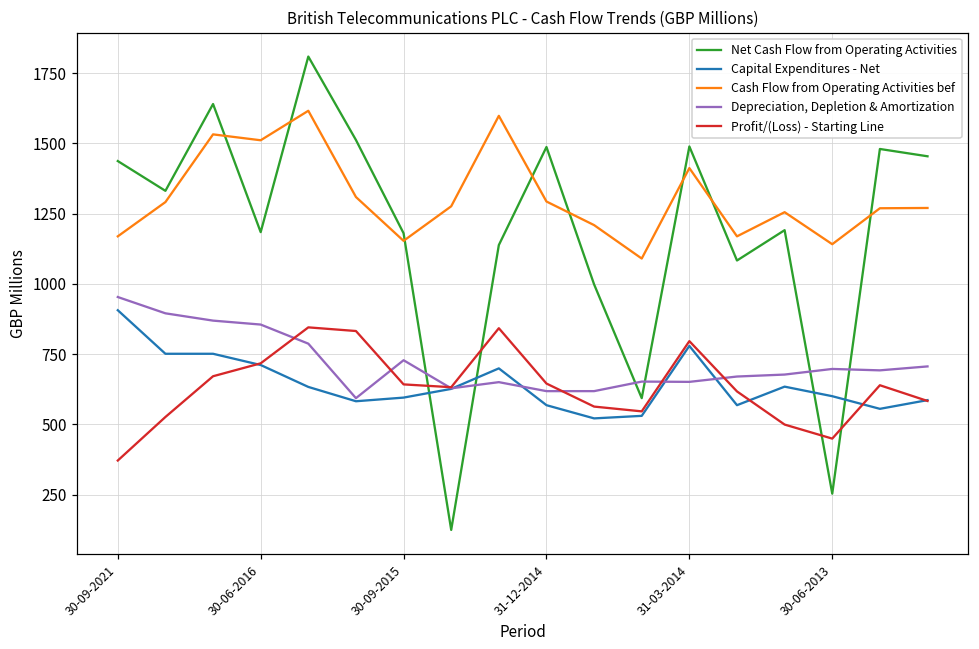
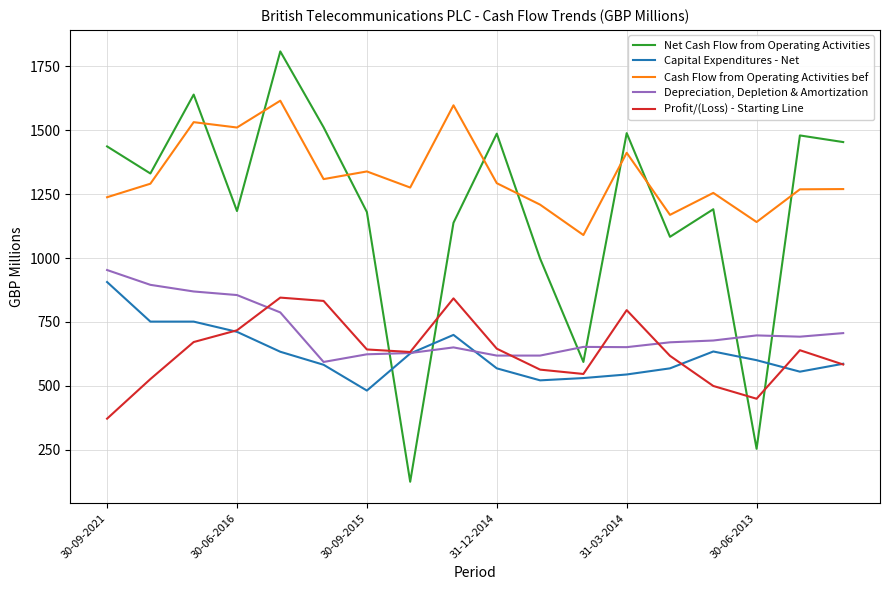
  {
    "Net Cash Flow from Operating Activities": {
      "30-09-2021": 1440,
      "30-06-2016": 1180,
      "30-09-2015": 1180,
      "31-12-2014": 1490,
      "31-03-2014": 1490,
      "30-06-2013": 250
    },
    "Capital Expenditures - Net": {
      "30-09-2021": 910,
-     "30-09-2015": 600,
+     "30-09-2015": 480,
      "31-12-2014": 570,
-     "31-03-2014": 780,
+     "31-03-2014": 540,
      "30-06-2013": 600
    },
    "Cash Flow from Operating Activities bef": {
-     "30-09-2021": 1170,
+     "30-09-2021": 1240,
      "30-06-2016": 1510,
-     "30-09-2015": 1150,
+     "30-09-2015": 1340,
      "31-12-2014": 1290,
      "31-03-2014": 1410,
      "30-06-2013": 1140
    },
    "Depreciation, Depletion & Amortization": {
      "30-09-2021": 950,
      "30-06-2016": 860,
-     "30-09-2015": 730,
+     "30-09-2015": 620,
      "31-12-2014": 620,
      "31-03-2014": 650,
      "30-06-2013": 700
    },
    "Profit/(Loss) - Starting Line": {
      "30-09-2021": 370,
      "30-09-2015": 640,
      "31-12-2014": 650,
      "31-03-2014": 800,
      "30-06-2013": 450
    }
  }
